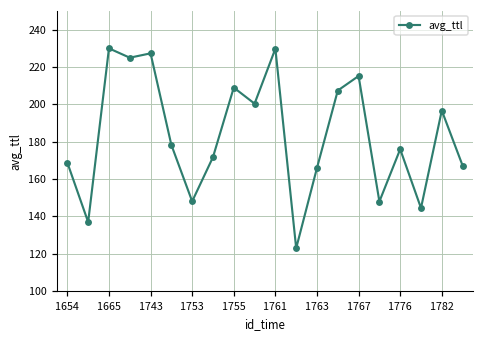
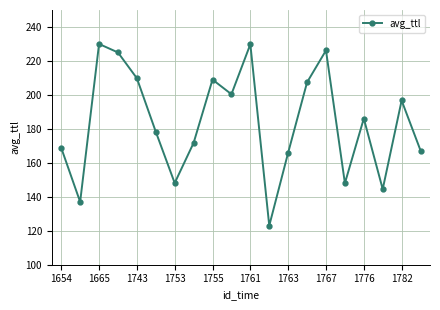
  {
    "1654": 169,
    "1665": 230,
-   "1743": 227,
+   "1743": 210,
    "1753": 148,
    "1755": 209,
    "1761": 230,
    "1763": 166,
-   "1767": 215,
-   "1776": 176,
+   "1767": 226,
+   "1776": 186,
    "1782": 197
  }
